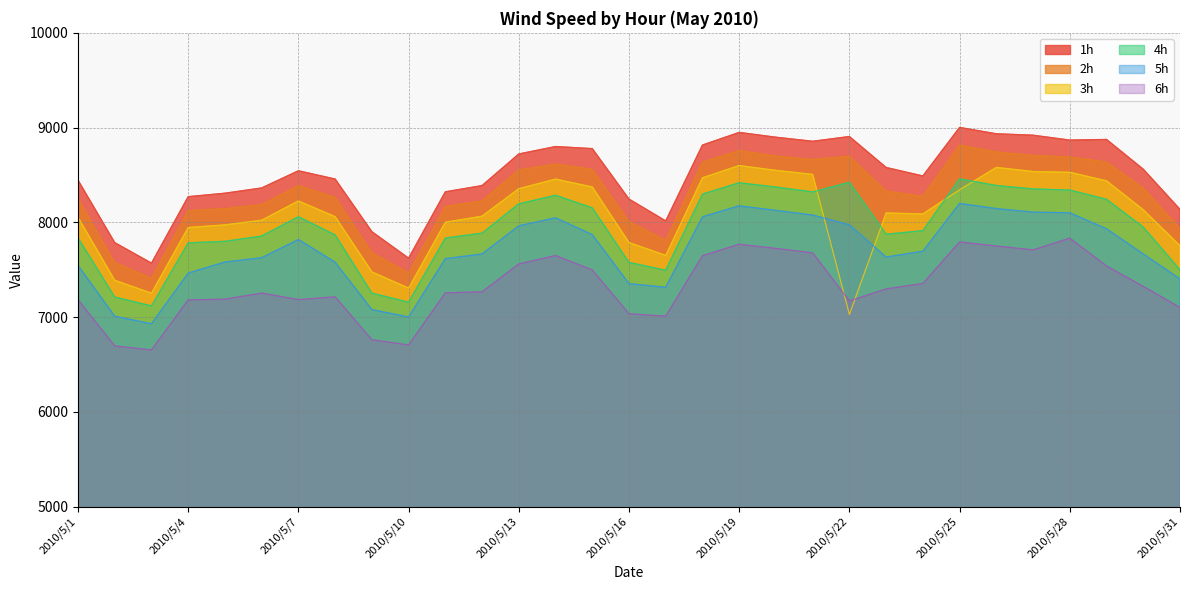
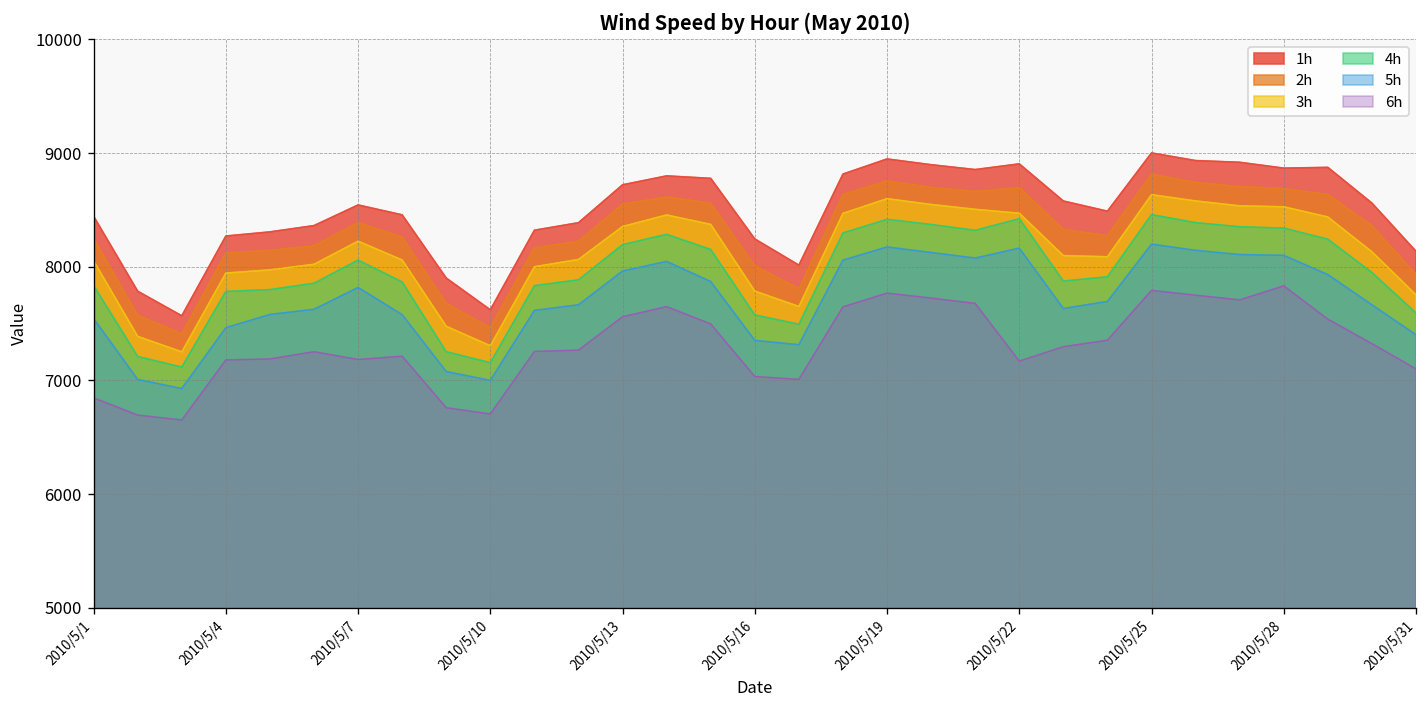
  {
    "3h": {
      "2010/5/1": 8100,
      "2010/5/4": 7900,
      "2010/5/7": 8200,
      "2010/5/10": 7300,
      "2010/5/13": 8400,
      "2010/5/16": 7800,
      "2010/5/19": 8600,
-     "2010/5/22": 7000,
-     "2010/5/25": 8300,
+     "2010/5/22": 8500,
+     "2010/5/25": 8600,
      "2010/5/28": 8500,
      "2010/5/31": 7800
    },
    "4h": {
      "2010/5/1": 7800,
      "2010/5/4": 7800,
      "2010/5/7": 8100,
      "2010/5/10": 7200,
      "2010/5/13": 8200,
      "2010/5/16": 7600,
      "2010/5/19": 8400,
      "2010/5/22": 8400,
      "2010/5/25": 8500,
      "2010/5/28": 8300,
-     "2010/5/31": 7500
+     "2010/5/31": 7600
    },
    "5h": {
      "2010/5/1": 7500,
      "2010/5/4": 7500,
      "2010/5/7": 7800,
      "2010/5/10": 7000,
      "2010/5/13": 8000,
      "2010/5/16": 7400,
      "2010/5/19": 8200,
-     "2010/5/22": 8000,
+     "2010/5/22": 8200,
      "2010/5/25": 8200,
      "2010/5/28": 8100,
      "2010/5/31": 7400
    },
    "6h": {
-     "2010/5/1": 7200,
+     "2010/5/1": 6800,
      "2010/5/4": 7200,
      "2010/5/7": 7200,
      "2010/5/10": 6700,
      "2010/5/13": 7600,
      "2010/5/16": 7000,
      "2010/5/19": 7800,
      "2010/5/22": 7200,
      "2010/5/25": 7800,
      "2010/5/28": 7800,
      "2010/5/31": 7100
    }
  }
